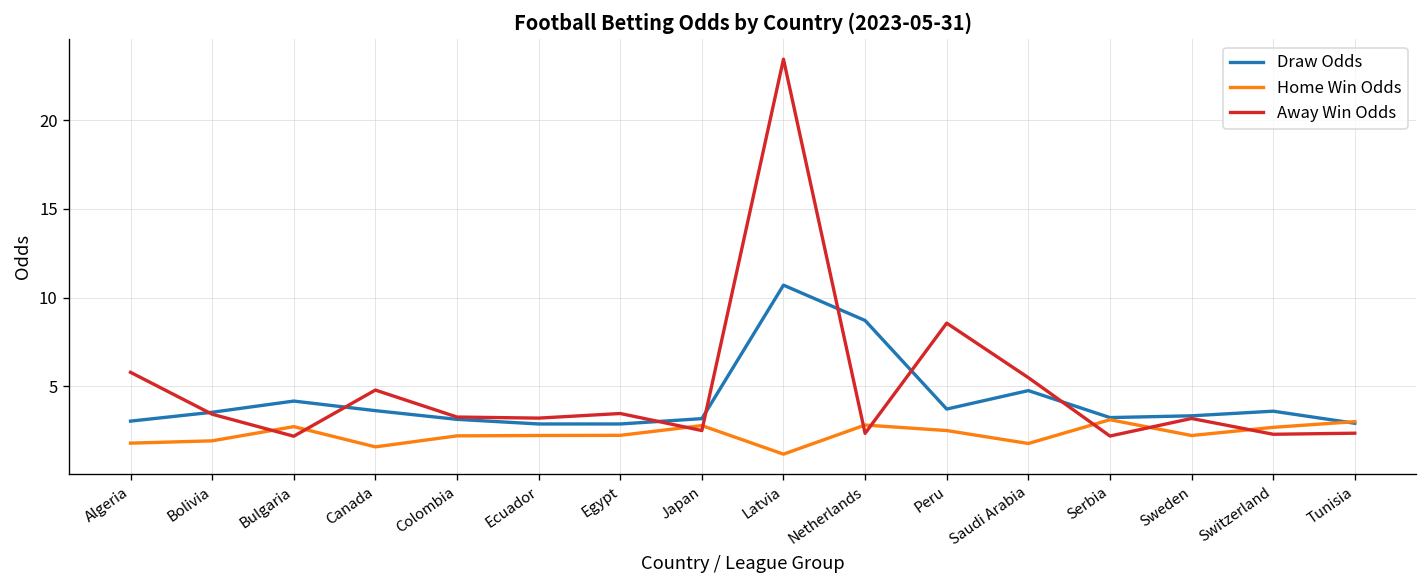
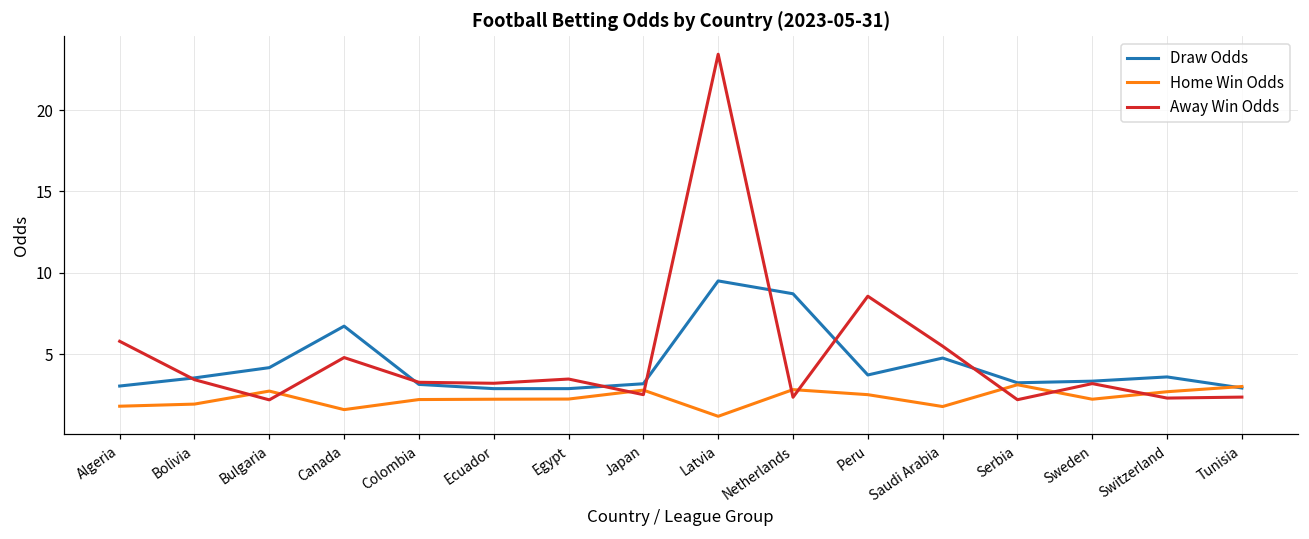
  {
    "Draw Odds": {
      "Algeria": 3.0,
      "Bulgaria": 4.2,
-     "Canada": 3.6,
+     "Canada": 6.7,
      "Ecuador": 2.9,
      "Egypt": 2.9,
      "Japan": 3.2,
-     "Latvia": 10.7,
+     "Latvia": 9.5,
      "Netherlands": 8.7,
      "Peru": 3.7,
      "Saudi Arabia": 4.8,
      "Switzerland": 3.6
    },
    "Home Win Odds": {
      "Algeria": 1.8,
      "Bolivia": 1.9,
      "Bulgaria": 2.7,
      "Canada": 1.6,
      "Colombia": 2.2,
      "Ecuador": 2.2,
      "Egypt": 2.2,
      "Japan": 2.8,
      "Latvia": 1.2,
      "Netherlands": 2.8,
      "Peru": 2.5,
      "Saudi Arabia": 1.8,
      "Sweden": 2.2,
      "Switzerland": 2.7
    },
    "Away Win Odds": {
      "Algeria": 5.8,
      "Bulgaria": 2.2,
      "Canada": 4.8,
      "Ecuador": 3.2,
      "Egypt": 3.5,
      "Japan": 2.5,
      "Latvia": 23.4,
      "Netherlands": 2.4,
      "Peru": 8.6,
      "Saudi Arabia": 5.5,
      "Serbia": 2.2,
      "Switzerland": 2.3,
      "Tunisia": 2.4
    }
  }
